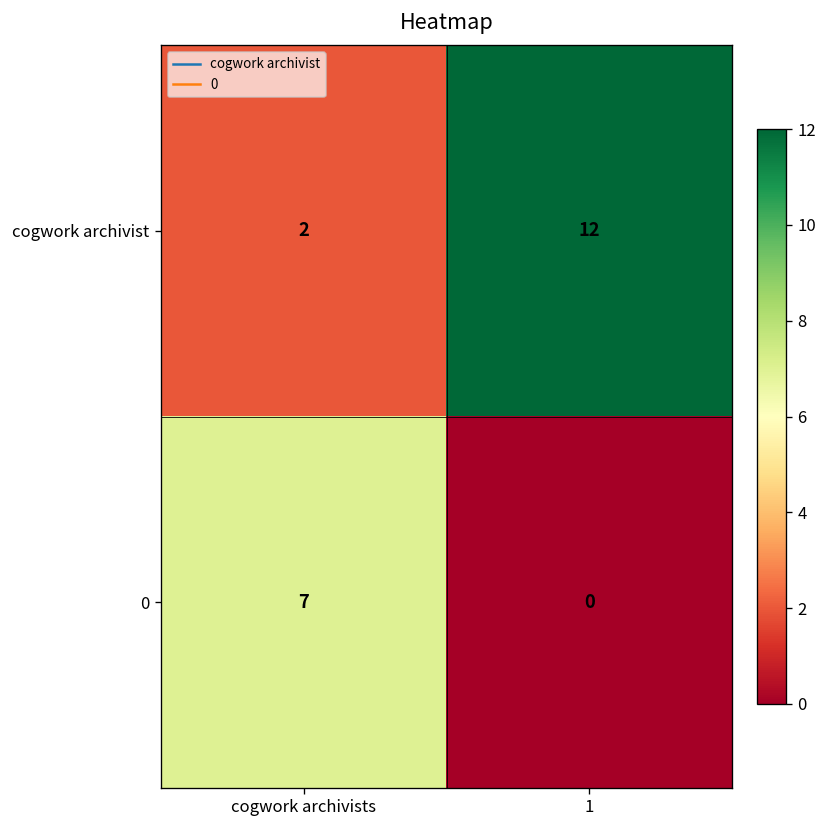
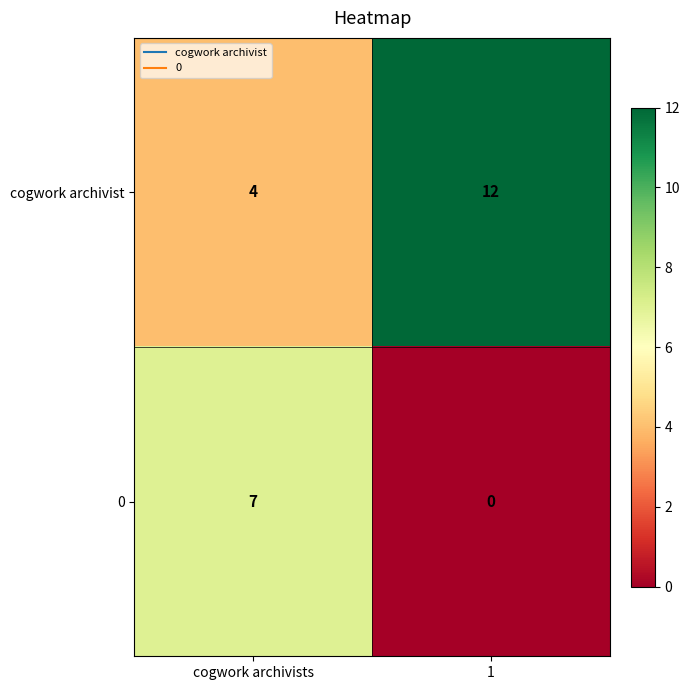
  {
    "cogwork archivist": {
-     "cogwork archivists": 2,
+     "cogwork archivists": 4,
      "1": 12
    },
    "0": {
      "cogwork archivists": 7,
      "1": 0
    }
  }
